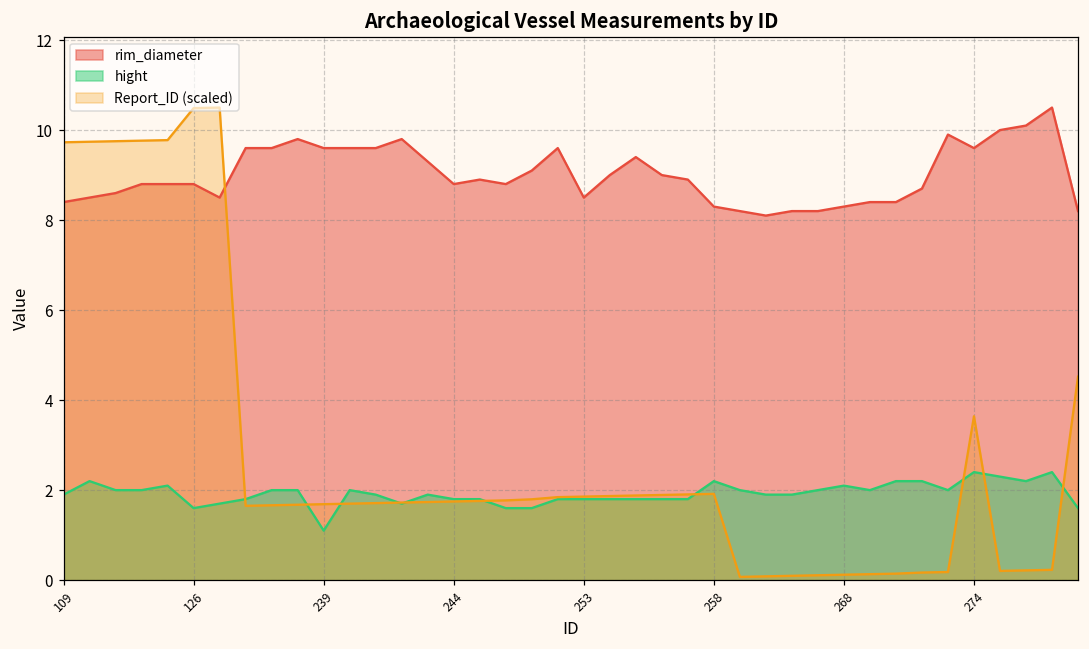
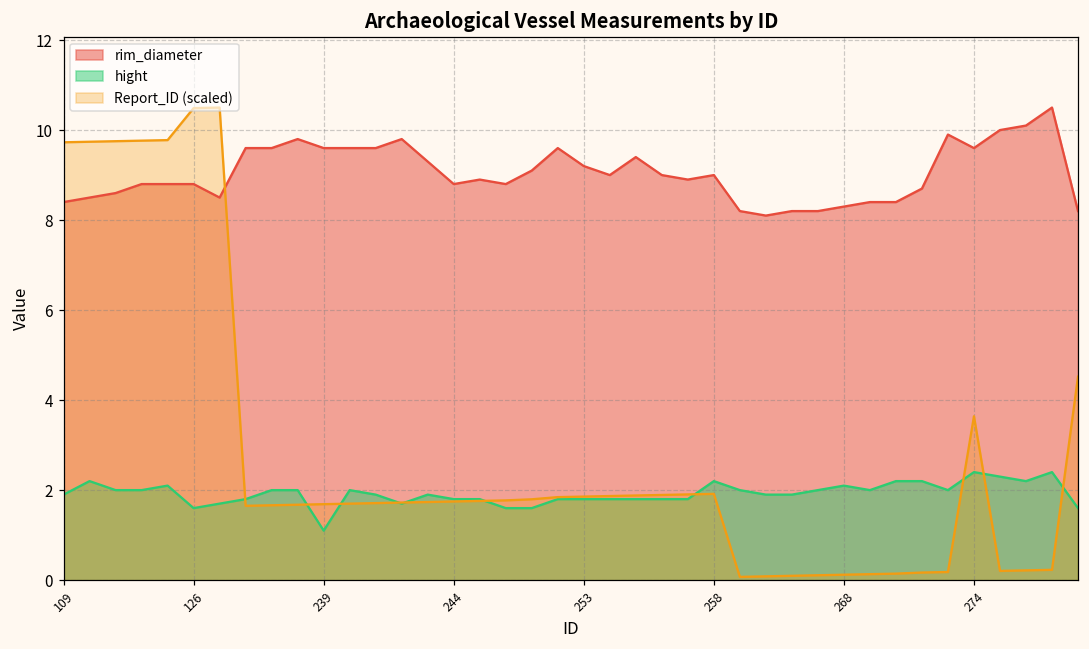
  {
    "rim_diameter": {
      "109": 8.4,
      "126": 8.8,
      "239": 9.6,
      "244": 8.8,
-     "253": 8.5,
-     "258": 8.3,
+     "253": 9.2,
+     "258": 9.0,
      "268": 8.3,
      "274": 9.6
    },
    "hight": {
      "109": 1.9,
      "126": 1.6,
      "239": 1.1,
      "258": 2.2,
      "268": 2.1,
      "274": 2.4
    },
    "Report_ID (scaled)": {
      "109": 9.7,
      "239": 1.7,
      "258": 1.9,
      "268": 0.1,
      "274": 3.6
    }
  }
